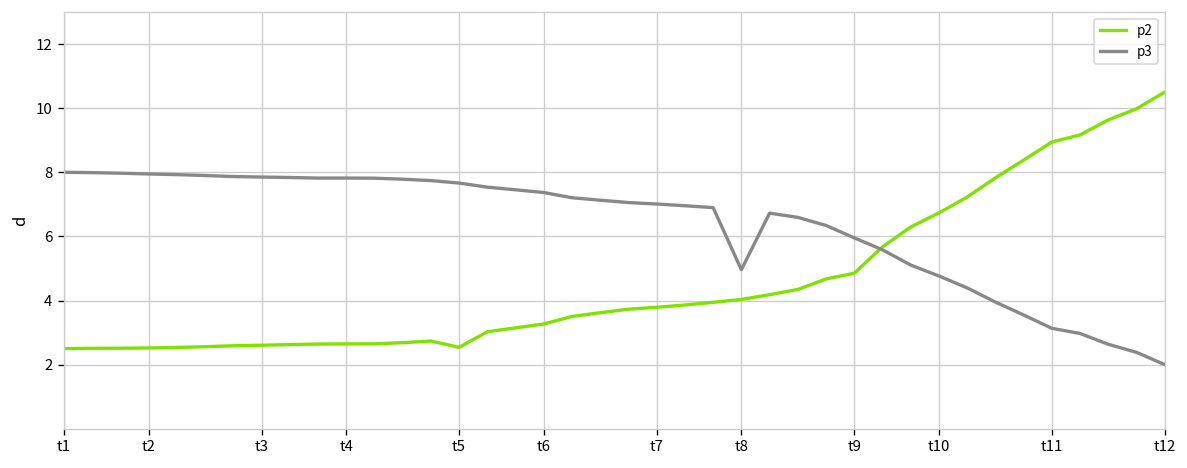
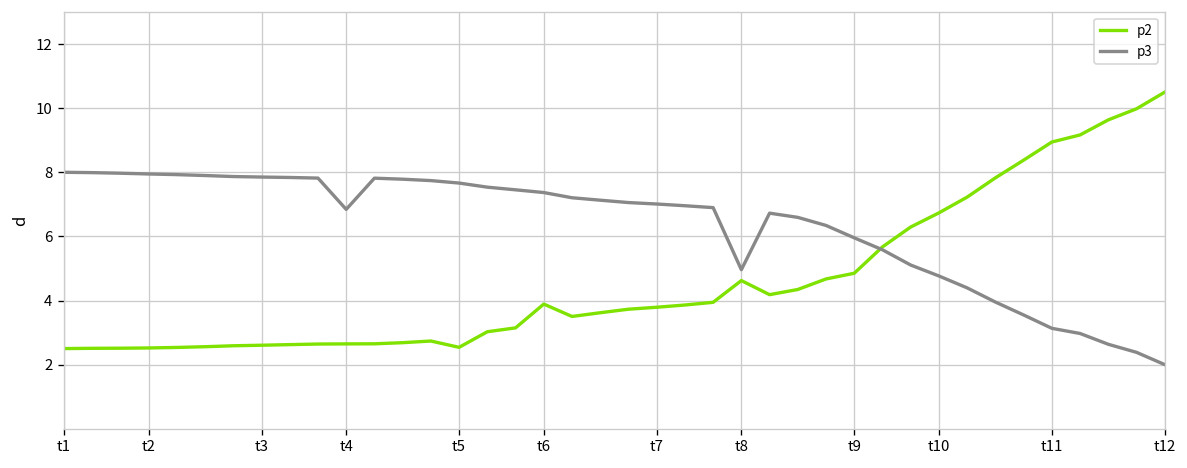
  {
    "p2": {
      "t1": 2.5,
      "t2": 2.5,
      "t3": 2.6,
      "t4": 2.6,
      "t5": 2.5,
-     "t6": 3.3,
+     "t6": 3.9,
      "t7": 3.8,
-     "t8": 4.0,
+     "t8": 4.6,
      "t9": 4.9,
      "t10": 6.7,
      "t11": 8.9,
      "t12": 10.5
    },
    "p3": {
      "t1": 8.0,
      "t2": 7.9,
      "t3": 7.9,
-     "t4": 7.8,
+     "t4": 6.8,
      "t5": 7.7,
      "t6": 7.4,
      "t7": 7.0,
      "t8": 5.0,
      "t9": 6.0,
      "t10": 4.8,
      "t11": 3.1,
      "t12": 2.0
    }
  }
